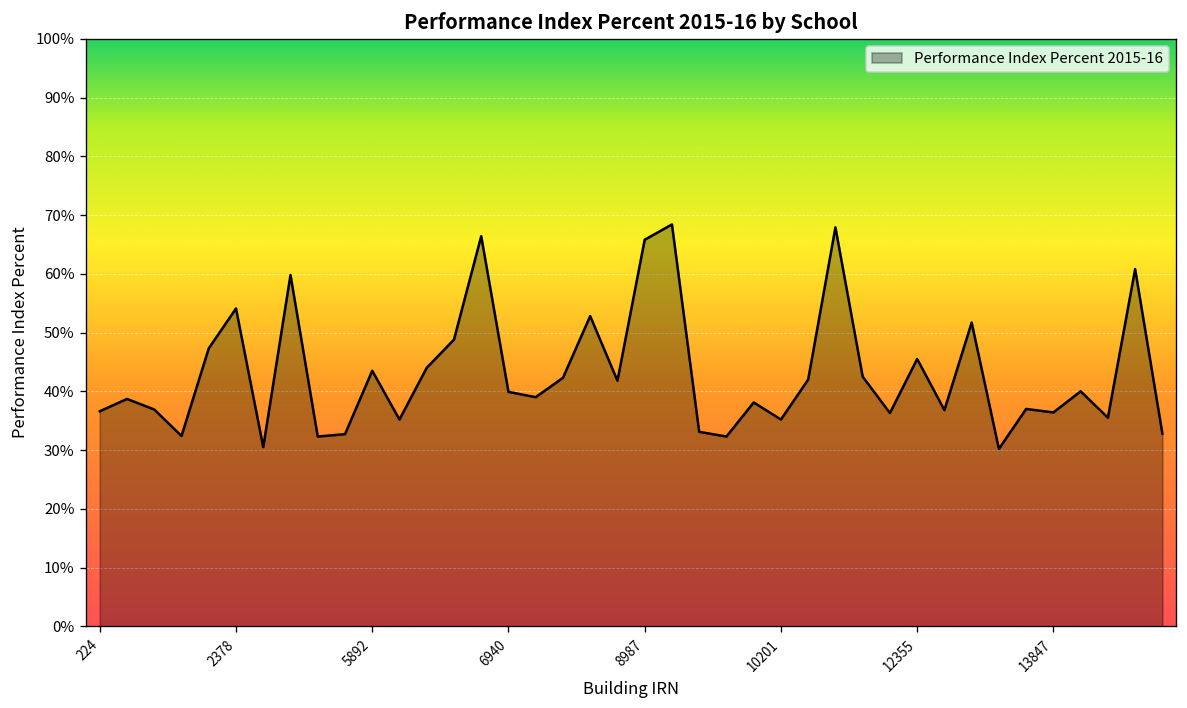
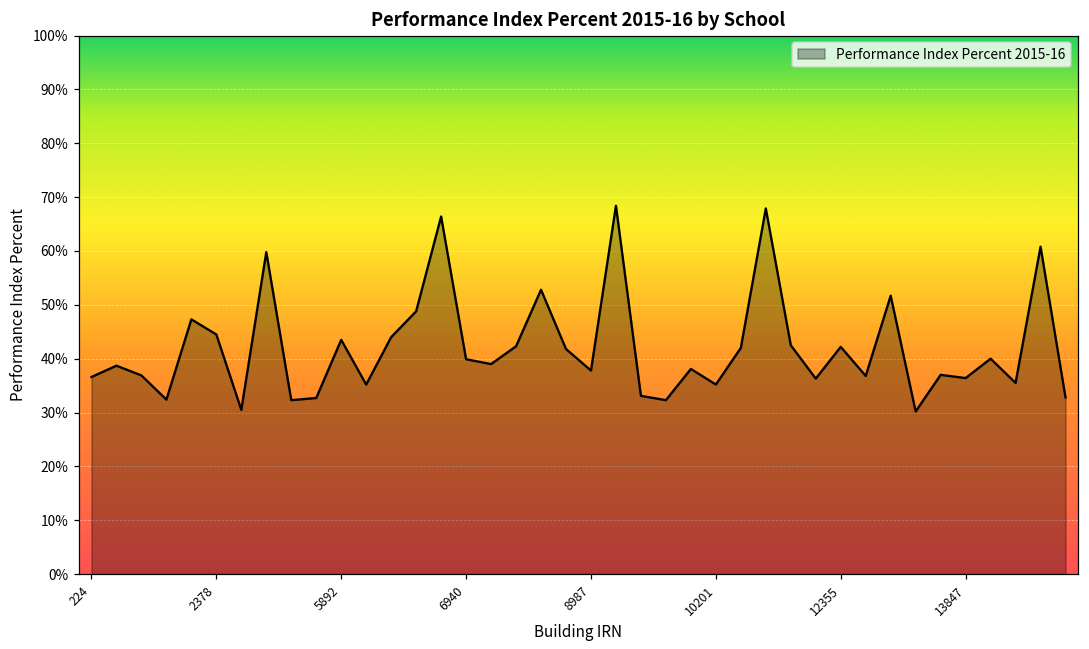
  {
    "224": "37%",
-   "2378": "54%",
+   "2378": "45%",
    "5892": "44%",
    "6940": "40%",
-   "8987": "66%",
+   "8987": "38%",
    "10201": "35%",
-   "12355": "46%",
+   "12355": "42%",
    "13847": "36%"
  }
